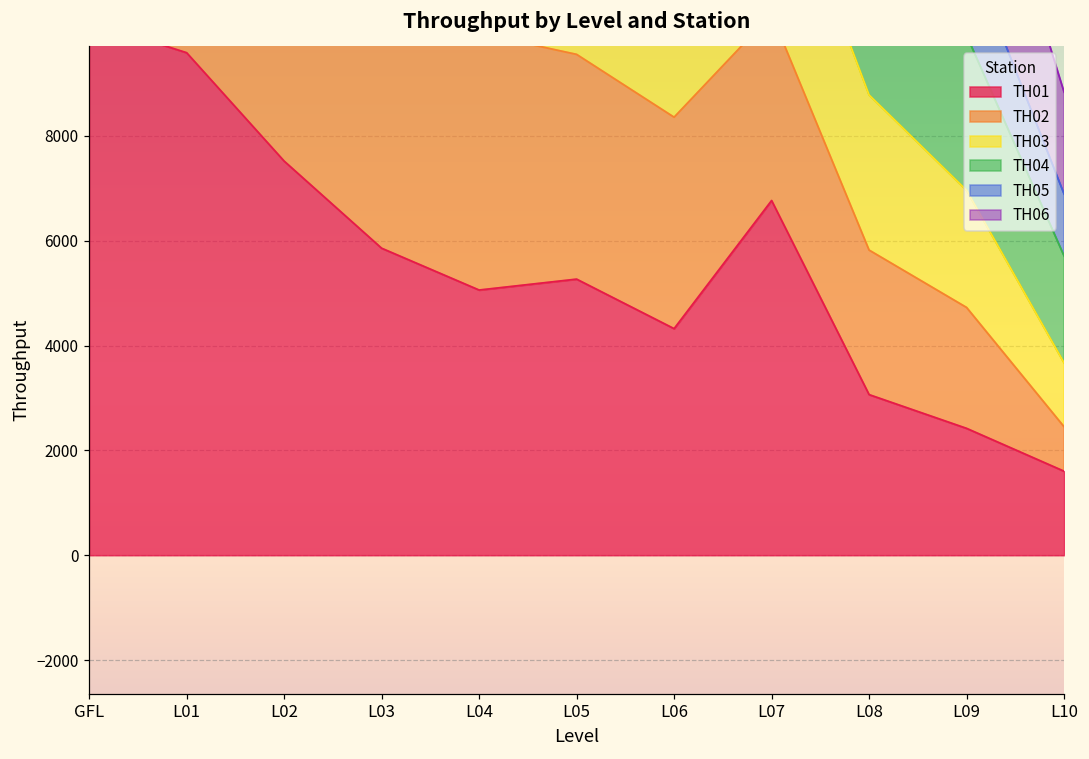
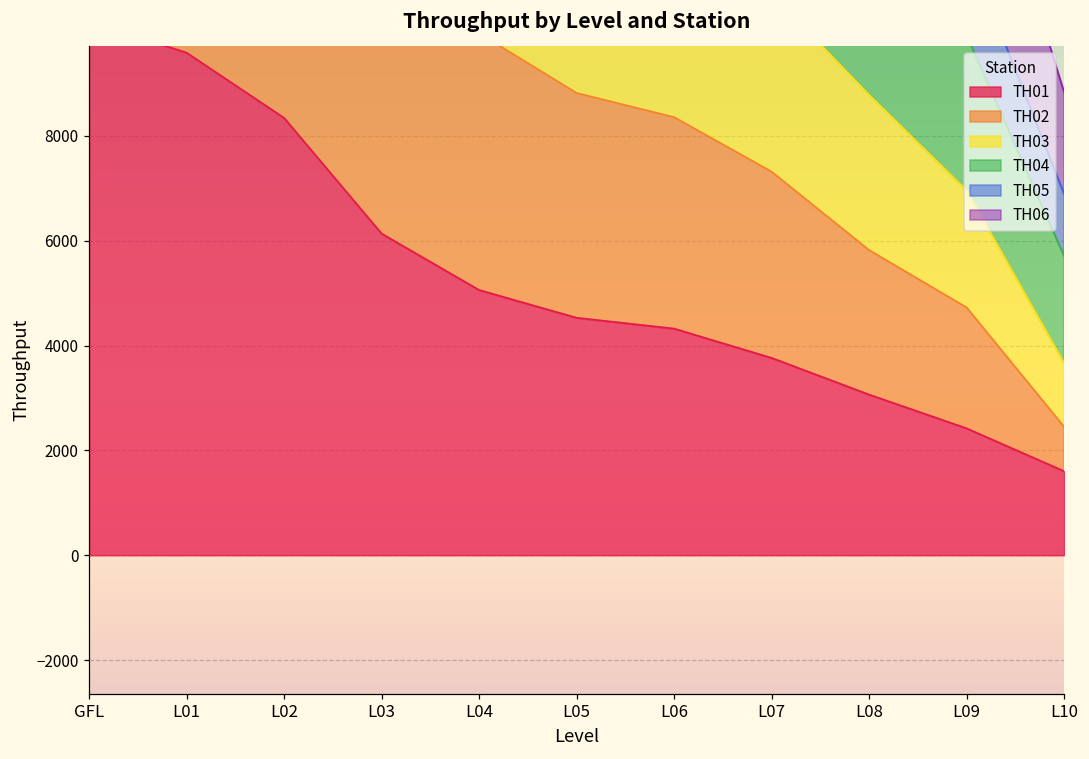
  {
    "TH01": {
      "L01": 9600,
-     "L02": 7500,
-     "L03": 5900,
+     "L02": 8300,
+     "L03": 6100,
      "L04": 5100,
-     "L05": 5300,
+     "L05": 4500,
      "L06": 4300,
-     "L07": 6800,
+     "L07": 3800,
      "L08": 3100,
      "L09": 2400,
      "L10": 1600
    },
    "TH02": {
      "L05": 4300,
      "L06": 4000,
      "L08": 2800,
      "L09": 2300,
      "L10": 800
    },
    "TH03": {
      "L08": 3000,
      "L10": 1200
    },
    "TH04": {
      "L10": 2000
    },
    "TH05": {
      "L10": 1200
    },
    "TH06": {
      "L10": 1900
    }
  }
